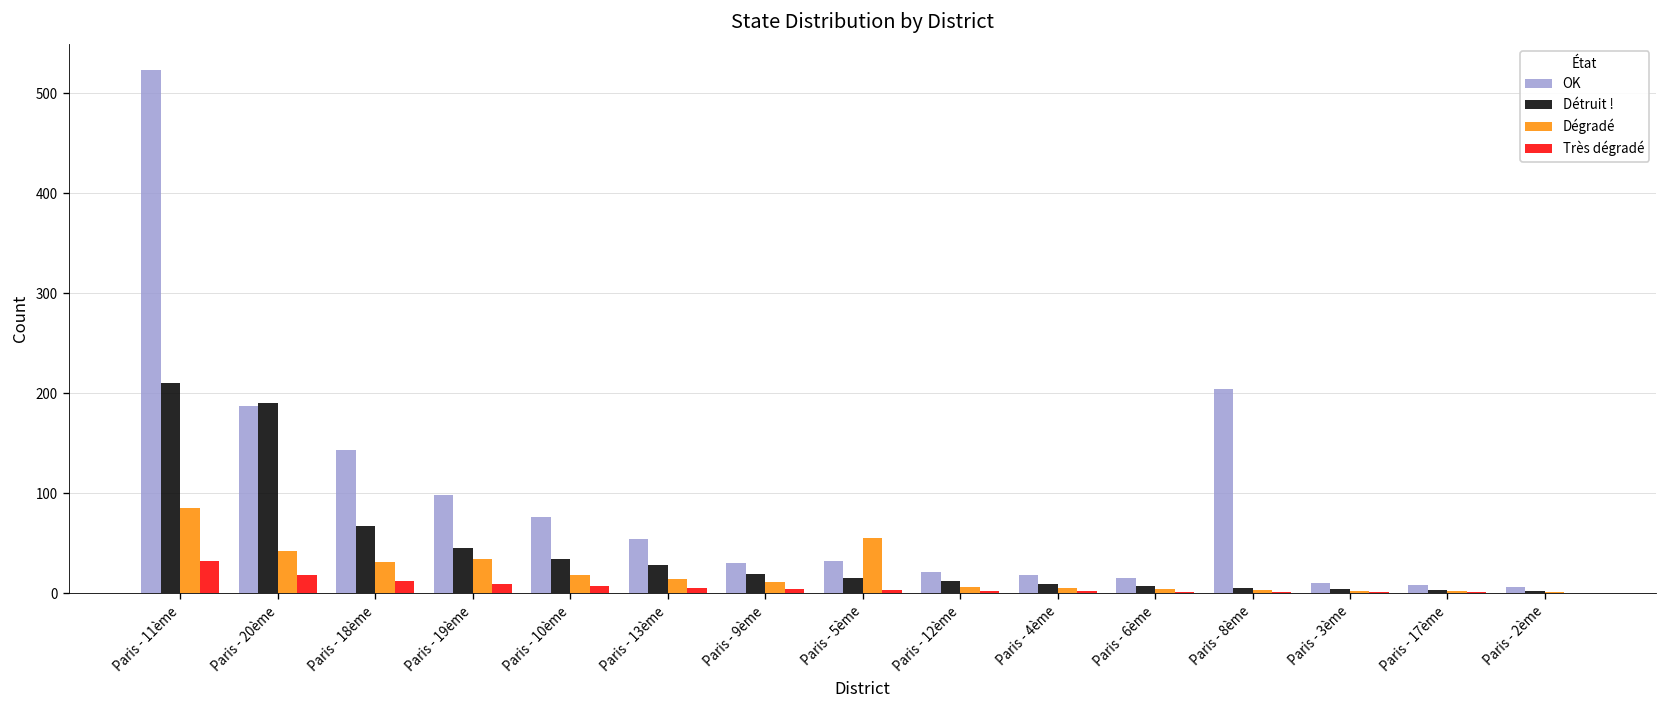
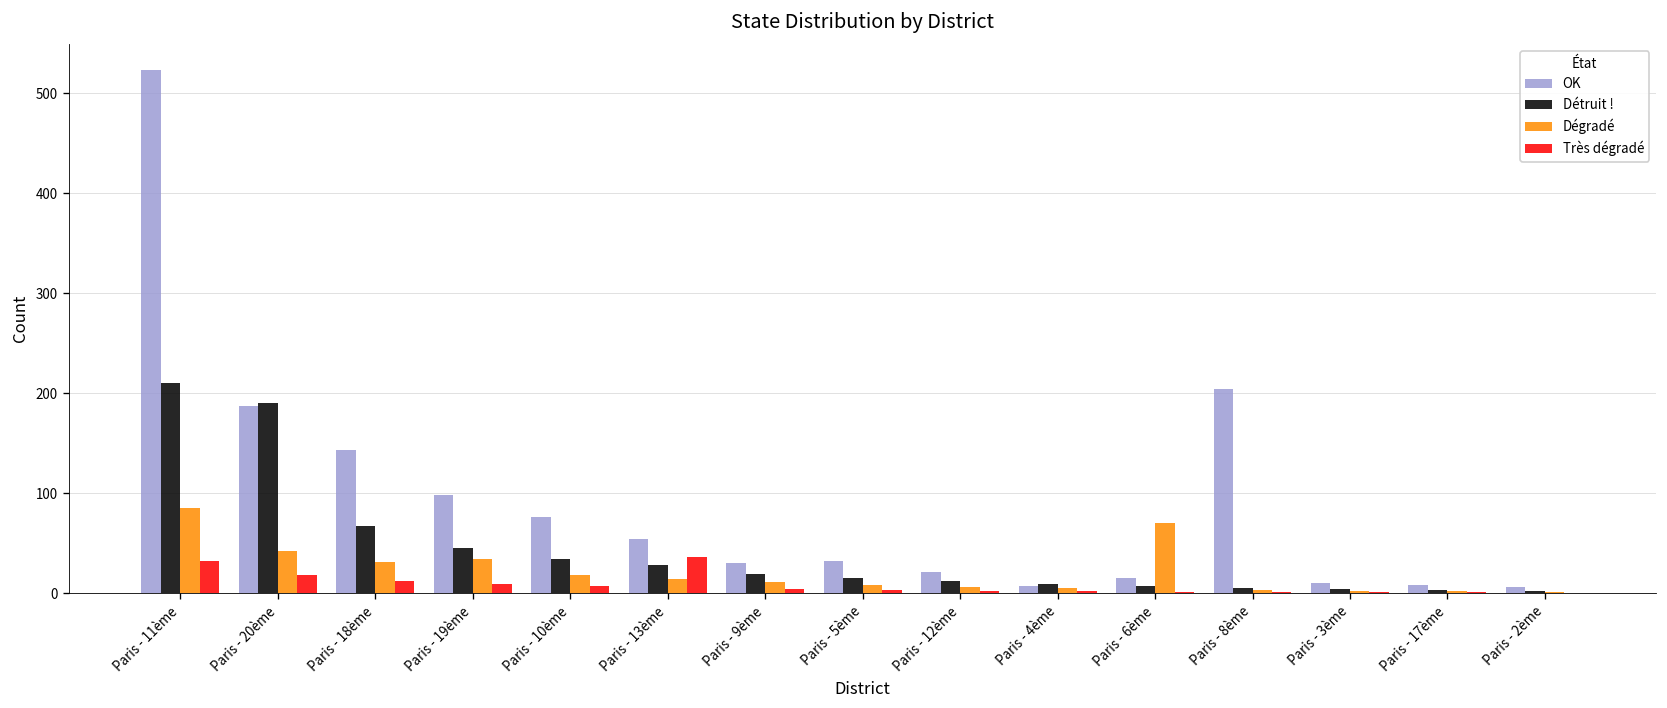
  {
    "OK": {
      "Paris - 11ème": 520,
      "Paris - 20ème": 190,
      "Paris - 18ème": 140,
      "Paris - 19ème": 100,
      "Paris - 10ème": 80,
      "Paris - 13ème": 50,
      "Paris - 9ème": 30,
      "Paris - 5ème": 30,
      "Paris - 12ème": 20,
-     "Paris - 4ème": 20,
+     "Paris - 4ème": 10,
      "Paris - 6ème": 20,
      "Paris - 8ème": 200,
      "Paris - 3ème": 10,
      "Paris - 17ème": 10,
      "Paris - 2ème": 10
    },
    "Détruit !": {
      "Paris - 11ème": 210,
      "Paris - 20ème": 190,
      "Paris - 18ème": 70,
      "Paris - 19ème": 50,
      "Paris - 10ème": 30,
      "Paris - 13ème": 30,
      "Paris - 9ème": 20,
      "Paris - 5ème": 20,
      "Paris - 12ème": 10,
      "Paris - 4ème": 10,
      "Paris - 6ème": 10,
      "Paris - 8ème": 10,
      "Paris - 3ème": 0
    },
    "Dégradé": {
      "Paris - 11ème": 90,
      "Paris - 20ème": 40,
      "Paris - 18ème": 30,
      "Paris - 19ème": 30,
      "Paris - 10ème": 20,
      "Paris - 13ème": 10,
      "Paris - 9ème": 10,
-     "Paris - 5ème": 60,
+     "Paris - 5ème": 10,
      "Paris - 12ème": 10,
      "Paris - 4ème": 10,
-     "Paris - 6ème": 0
+     "Paris - 6ème": 70
    },
    "Très dégradé": {
      "Paris - 11ème": 30,
      "Paris - 20ème": 20,
      "Paris - 18ème": 10,
      "Paris - 19ème": 10,
      "Paris - 10ème": 10,
-     "Paris - 13ème": 10,
+     "Paris - 13ème": 40,
      "Paris - 9ème": 0,
      "Paris - 2ème": 0
    }
  }
